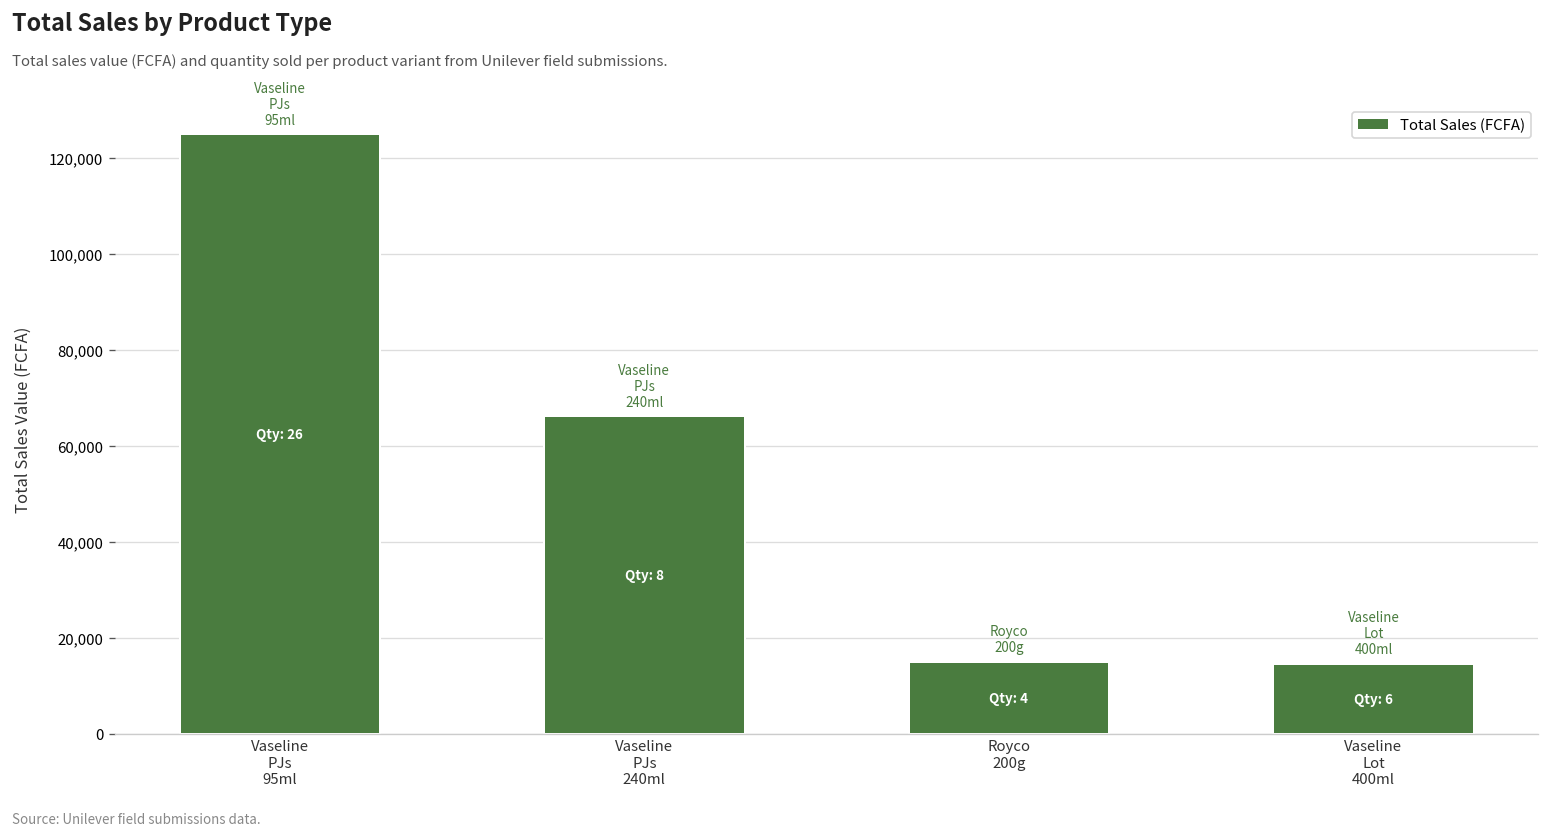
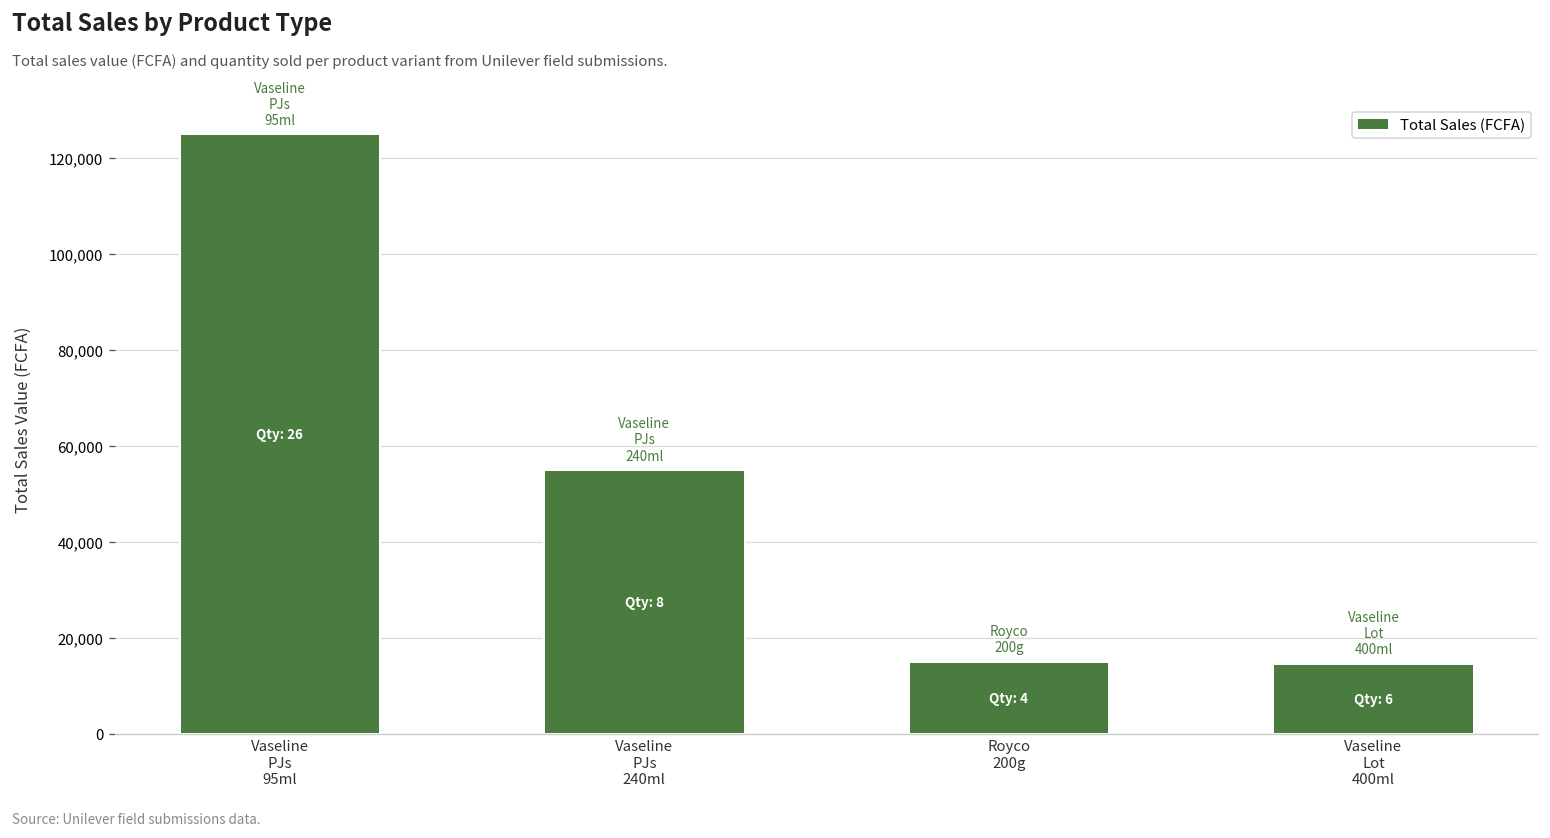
  {
-   "Vaseline PJs 240ml": "66,000"
+   "Vaseline PJs 240ml": "55,000"
  }
